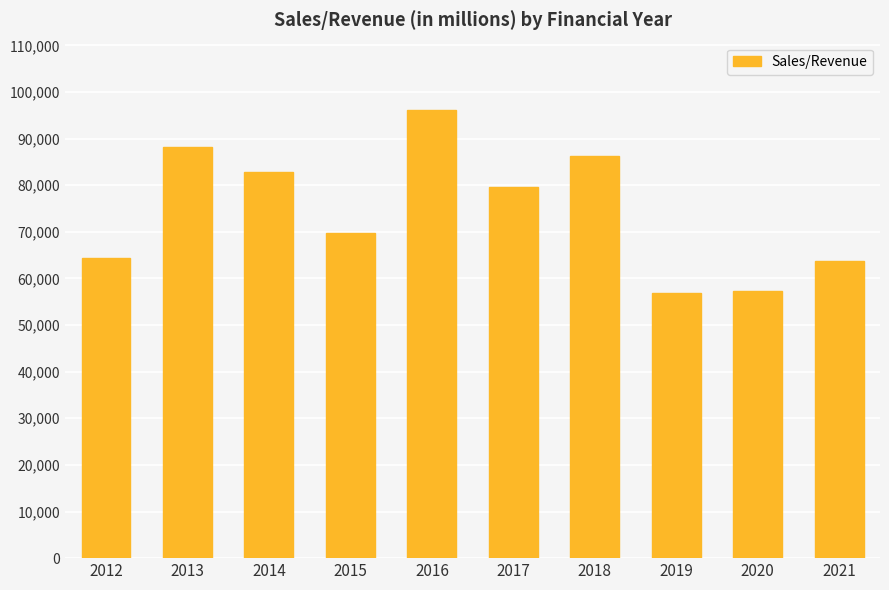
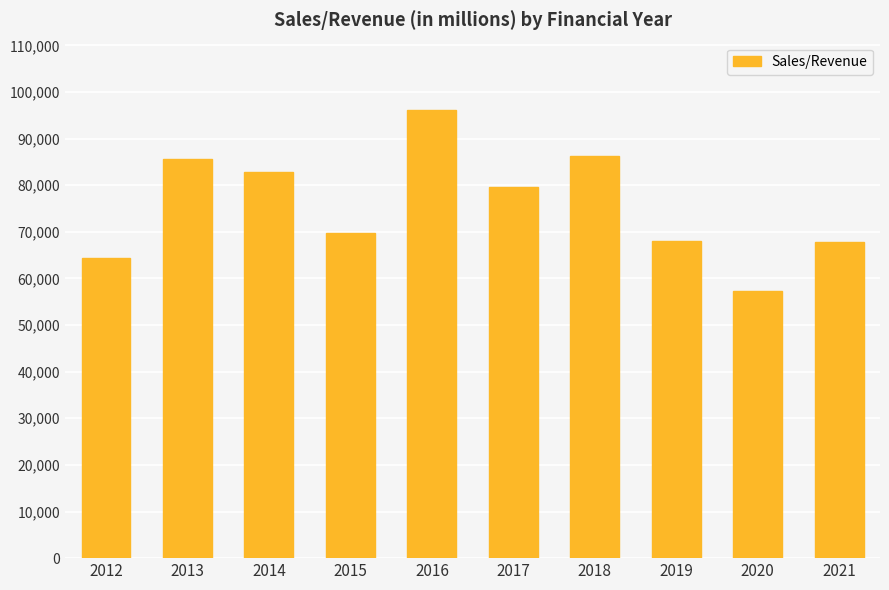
  {
    "2012": "64,000",
-   "2013": "88,000",
+   "2013": "86,000",
    "2014": "83,000",
    "2015": "70,000",
    "2016": "96,000",
    "2017": "80,000",
    "2018": "86,000",
-   "2019": "57,000",
+   "2019": "68,000",
    "2020": "57,000",
-   "2021": "64,000"
+   "2021": "68,000"
  }
